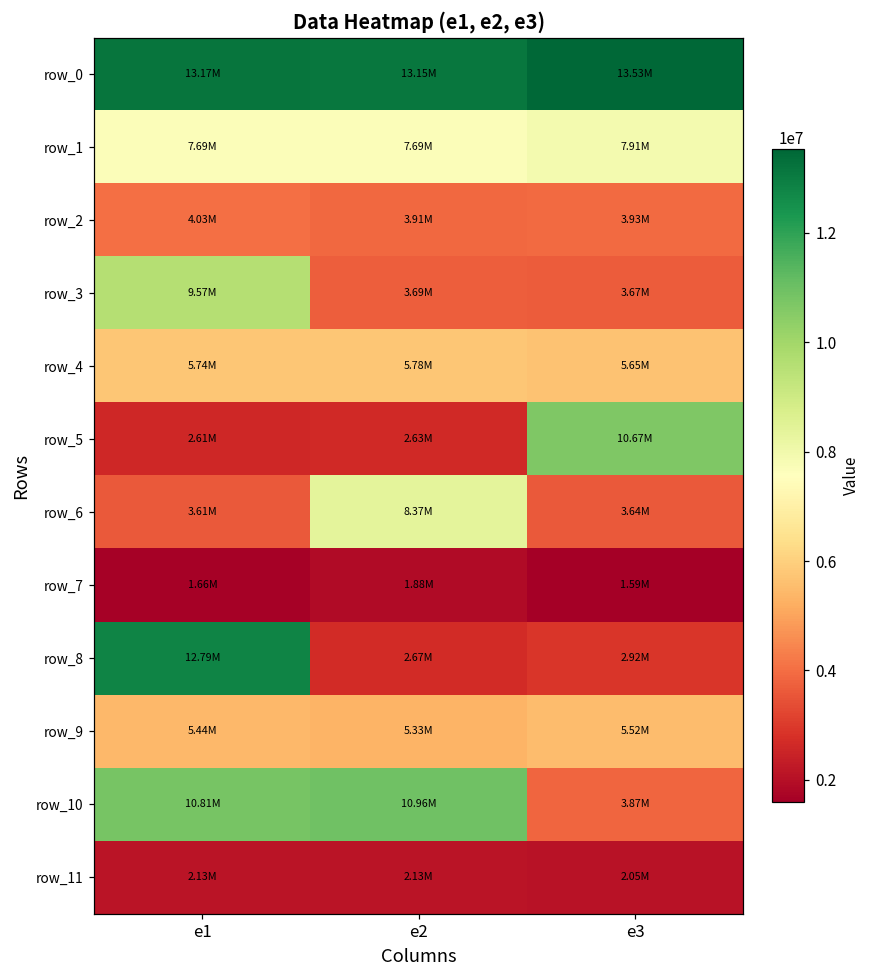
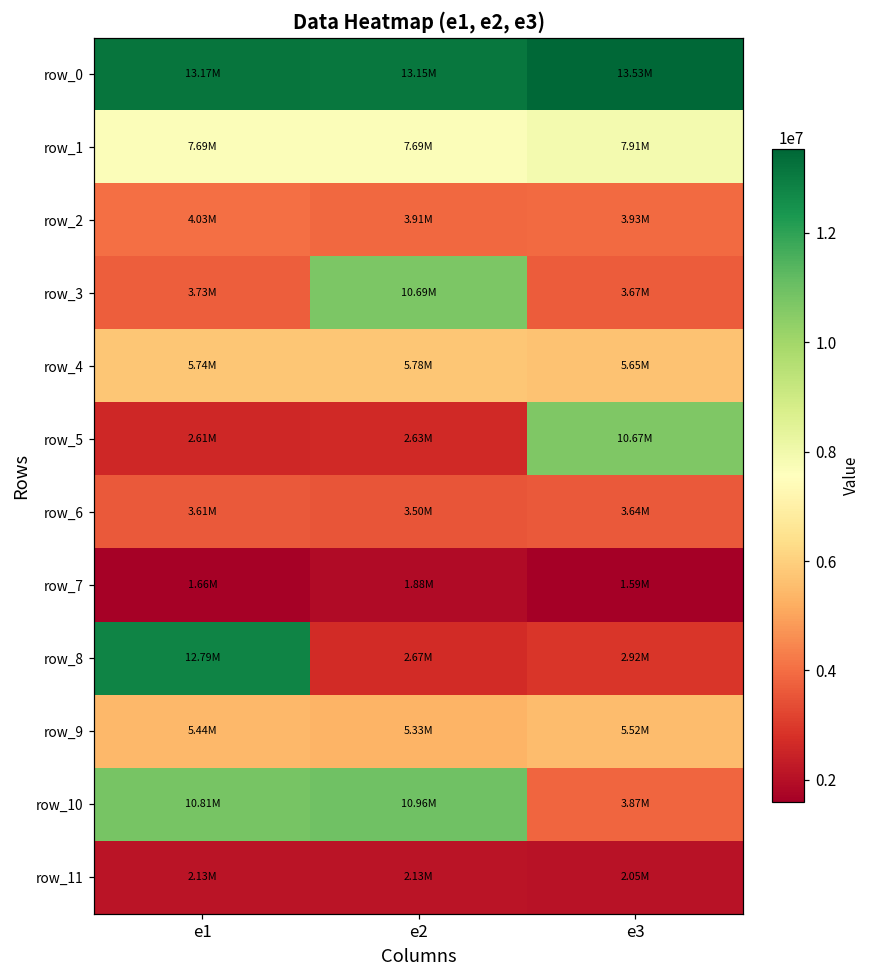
  {
    "row_0": {
      "e1": "13.17M",
      "e2": "13.15M",
      "e3": "13.53M"
    },
    "row_1": {
      "e1": "7.69M",
      "e2": "7.69M",
      "e3": "7.91M"
    },
    "row_2": {
      "e1": "4.03M",
      "e2": "3.91M",
      "e3": "3.93M"
    },
    "row_3": {
-     "e1": "9.57M",
-     "e2": "3.69M",
+     "e1": "3.73M",
+     "e2": "10.69M",
      "e3": "3.67M"
    },
    "row_4": {
      "e1": "5.74M",
      "e2": "5.78M",
      "e3": "5.65M"
    },
    "row_5": {
      "e1": "2.61M",
      "e2": "2.63M",
      "e3": "10.67M"
    },
    "row_6": {
      "e1": "3.61M",
-     "e2": "8.37M",
+     "e2": "3.50M",
      "e3": "3.64M"
    },
    "row_7": {
      "e1": "1.66M",
      "e2": "1.88M",
      "e3": "1.59M"
    },
    "row_8": {
      "e1": "12.79M",
      "e2": "2.67M",
      "e3": "2.92M"
    },
    "row_9": {
      "e1": "5.44M",
      "e2": "5.33M",
      "e3": "5.52M"
    },
    "row_10": {
      "e1": "10.81M",
      "e2": "10.96M",
      "e3": "3.87M"
    },
    "row_11": {
      "e1": "2.13M",
      "e2": "2.13M",
      "e3": "2.05M"
    }
  }
